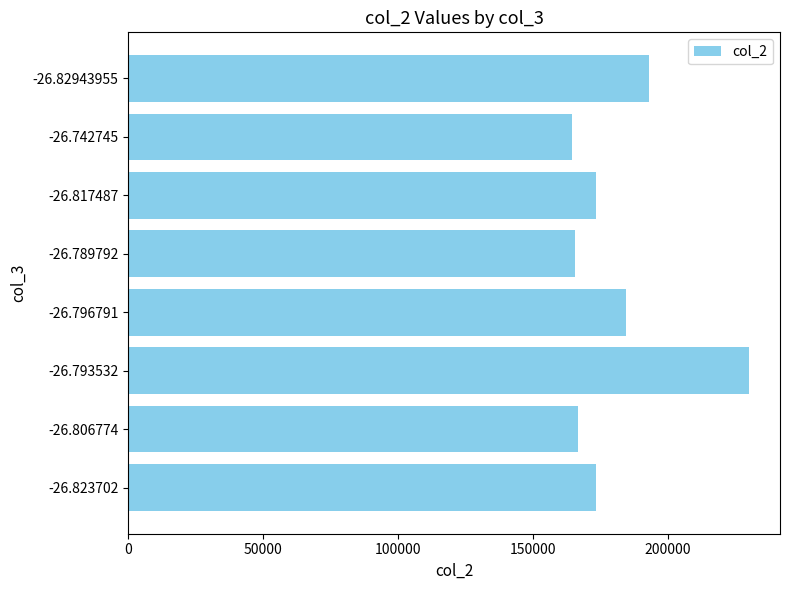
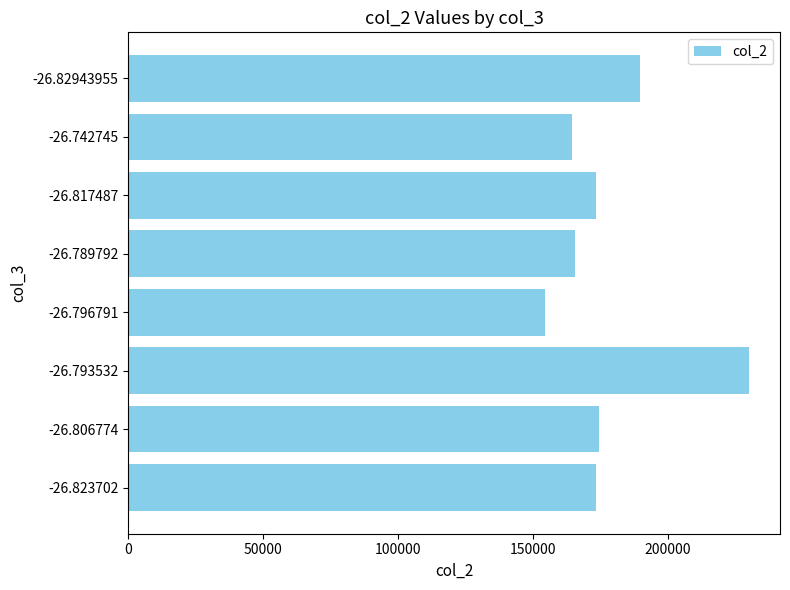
  {
-   "-26.82943955": 193000,
+   "-26.82943955": 190000,
    "-26.742745": 165000,
    "-26.817487": 173000,
    "-26.789792": 165000,
-   "-26.796791": 184000,
+   "-26.796791": 154000,
    "-26.793532": 230000,
-   "-26.806774": 167000,
+   "-26.806774": 175000,
    "-26.823702": 173000
  }
